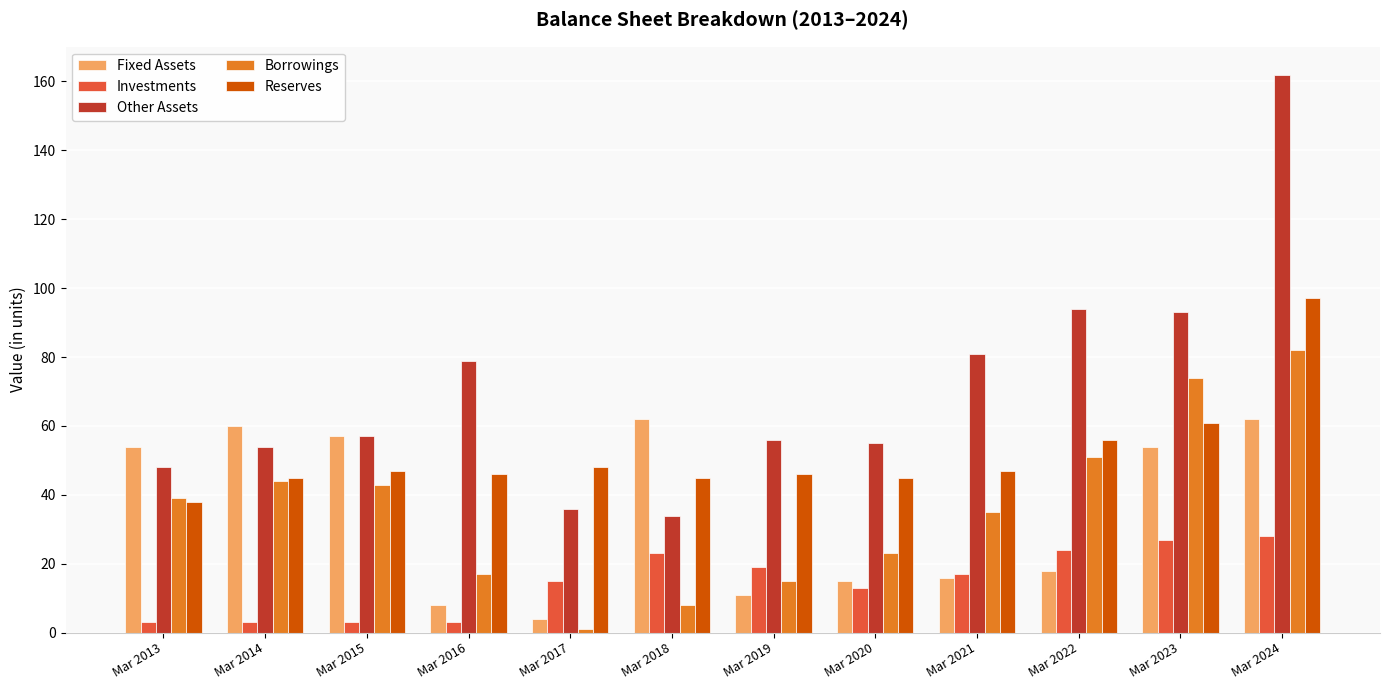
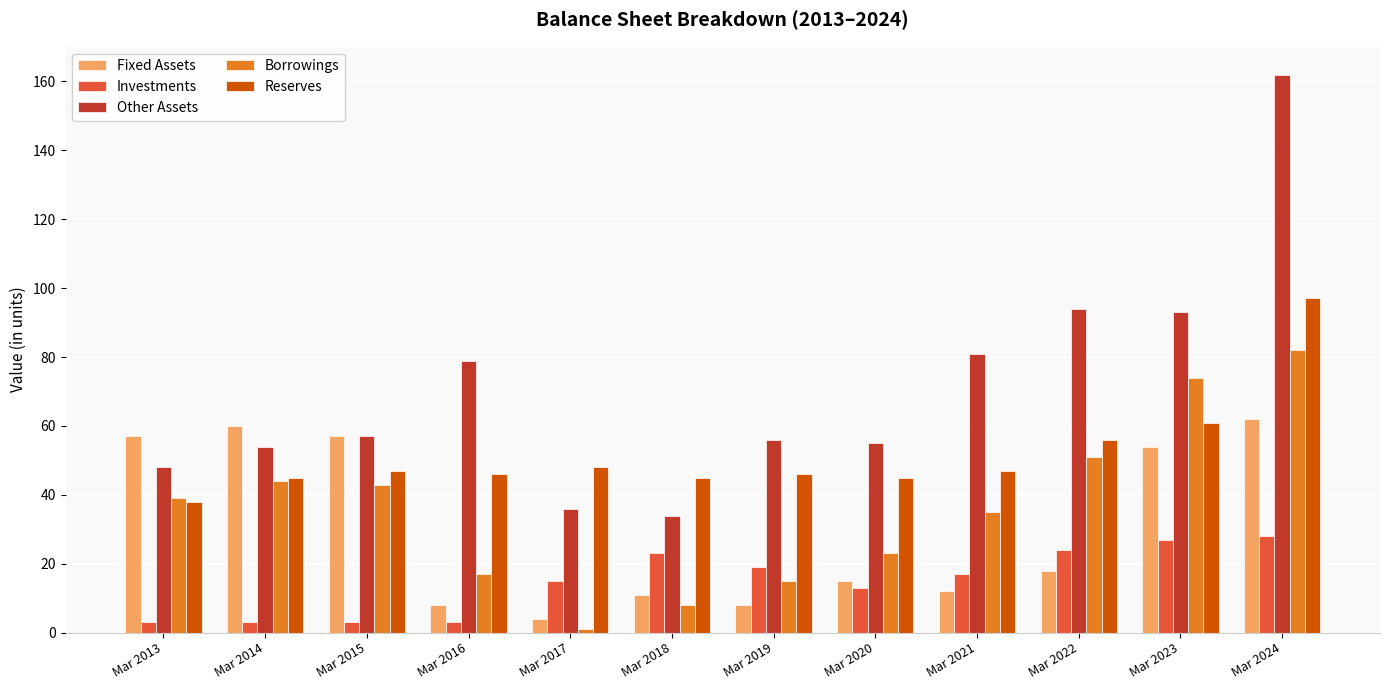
  {
    "Fixed Assets": {
-     "Mar 2013": 54,
+     "Mar 2013": 57,
      "Mar 2014": 60,
      "Mar 2015": 57,
      "Mar 2016": 8,
      "Mar 2017": 4,
-     "Mar 2018": 62,
-     "Mar 2019": 11,
+     "Mar 2018": 11,
+     "Mar 2019": 8,
      "Mar 2020": 15,
-     "Mar 2021": 16,
+     "Mar 2021": 12,
      "Mar 2022": 18,
      "Mar 2023": 54,
      "Mar 2024": 62
    }
  }
